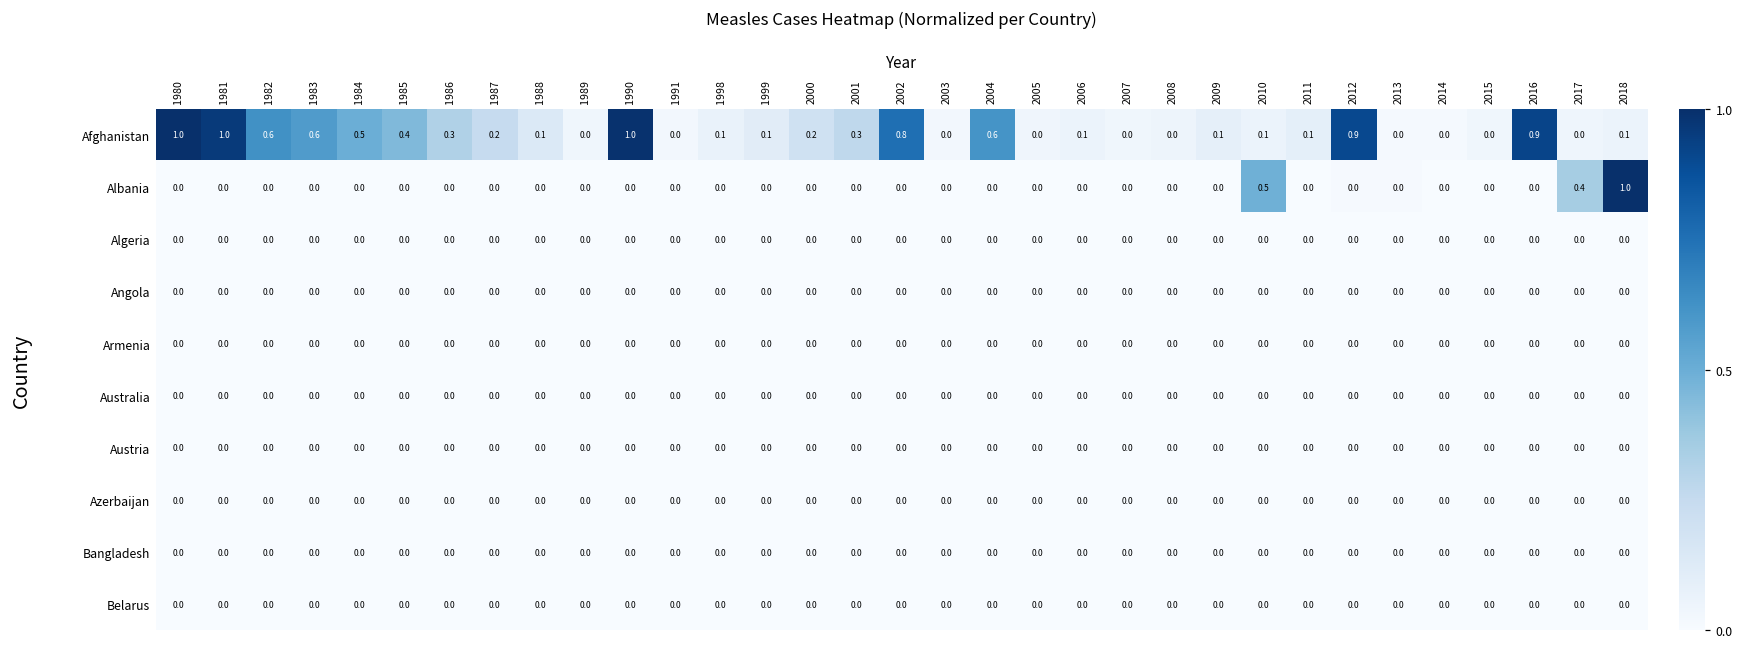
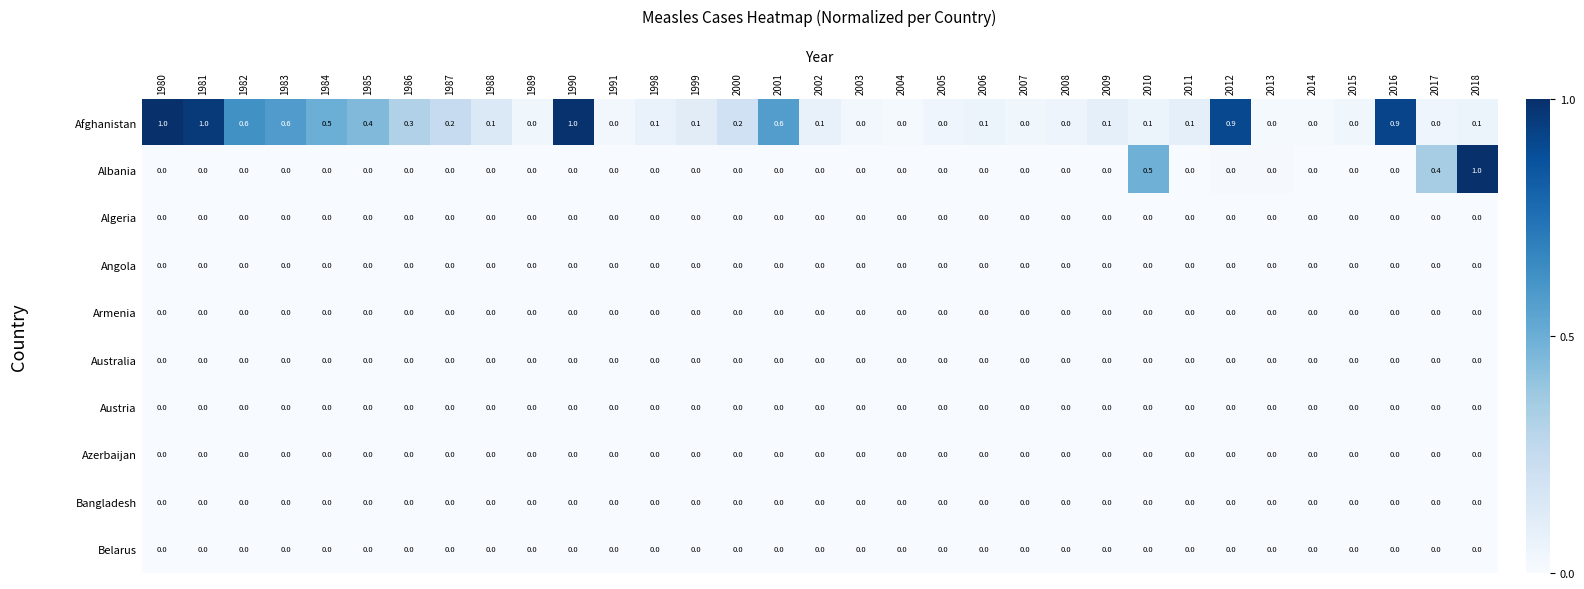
  {
    "Afghanistan": {
      "1980": 1.0,
      "1981": 1.0,
      "1982": 0.6,
      "1983": 0.6,
      "1984": 0.5,
      "1985": 0.4,
      "1986": 0.3,
      "1987": 0.2,
      "1988": 0.1,
      "1989": 0.0,
      "1990": 1.0,
      "1991": 0.0,
      "1998": 0.1,
      "1999": 0.1,
      "2000": 0.2,
-     "2001": 0.3,
-     "2002": 0.8,
+     "2001": 0.6,
+     "2002": 0.1,
      "2003": 0.0,
-     "2004": 0.6,
+     "2004": 0.0,
      "2005": 0.0,
      "2006": 0.1,
      "2007": 0.0,
      "2008": 0.0,
      "2009": 0.1,
      "2010": 0.1,
      "2011": 0.1,
      "2012": 0.9,
      "2013": 0.0,
      "2014": 0.0,
      "2015": 0.0,
      "2016": 0.9,
      "2017": 0.0,
      "2018": 0.1
    }
  }
